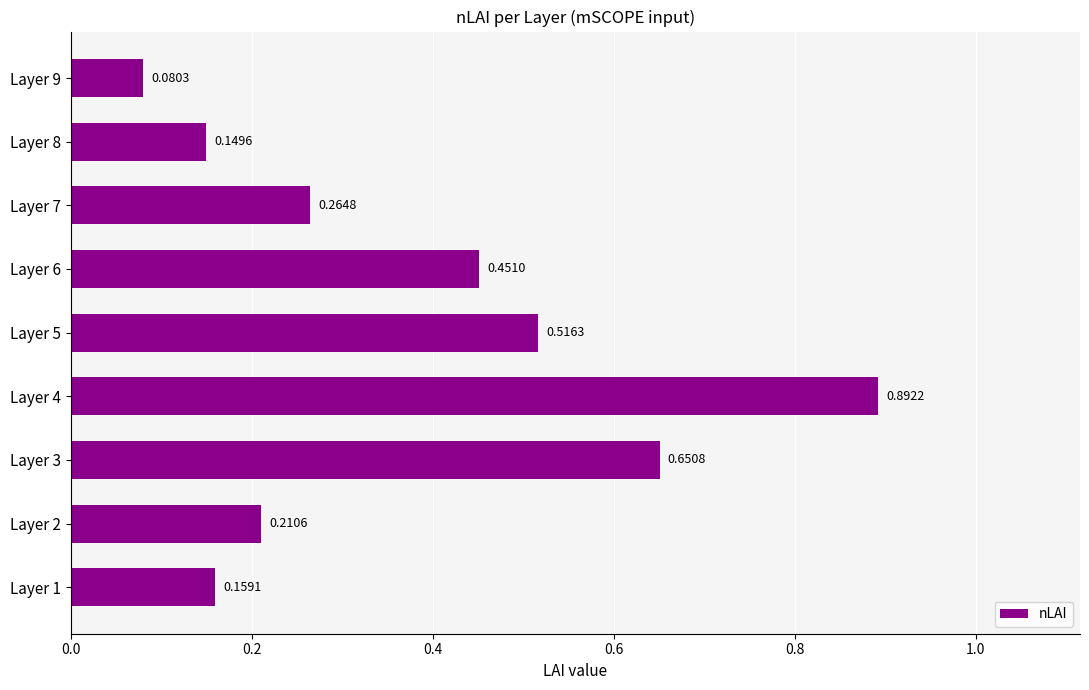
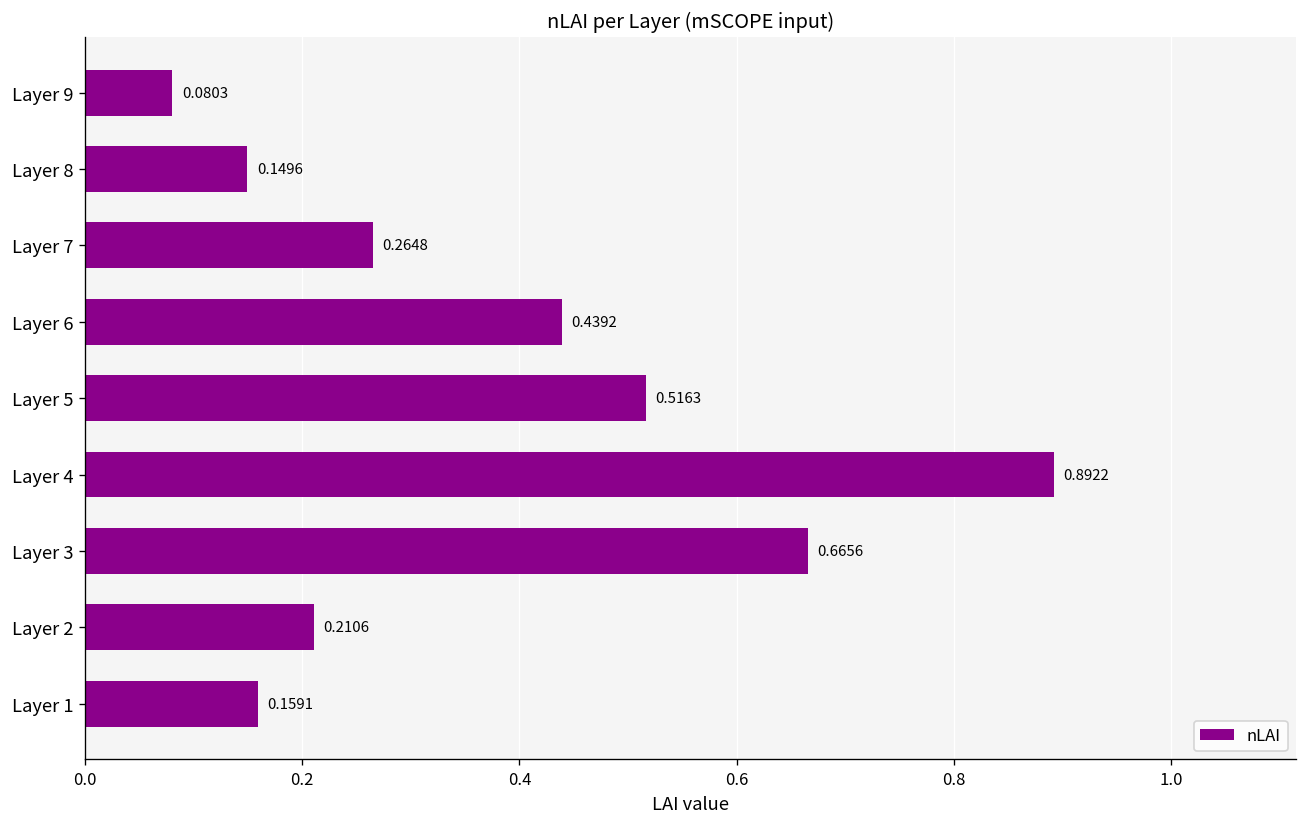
  {
    "Layer 9": 0.0803,
    "Layer 8": 0.1496,
    "Layer 7": 0.2648,
-   "Layer 6": 0.4510,
+   "Layer 6": 0.4392,
    "Layer 5": 0.5163,
    "Layer 4": 0.8922,
-   "Layer 3": 0.6508,
+   "Layer 3": 0.6656,
    "Layer 2": 0.2106,
    "Layer 1": 0.1591
  }
